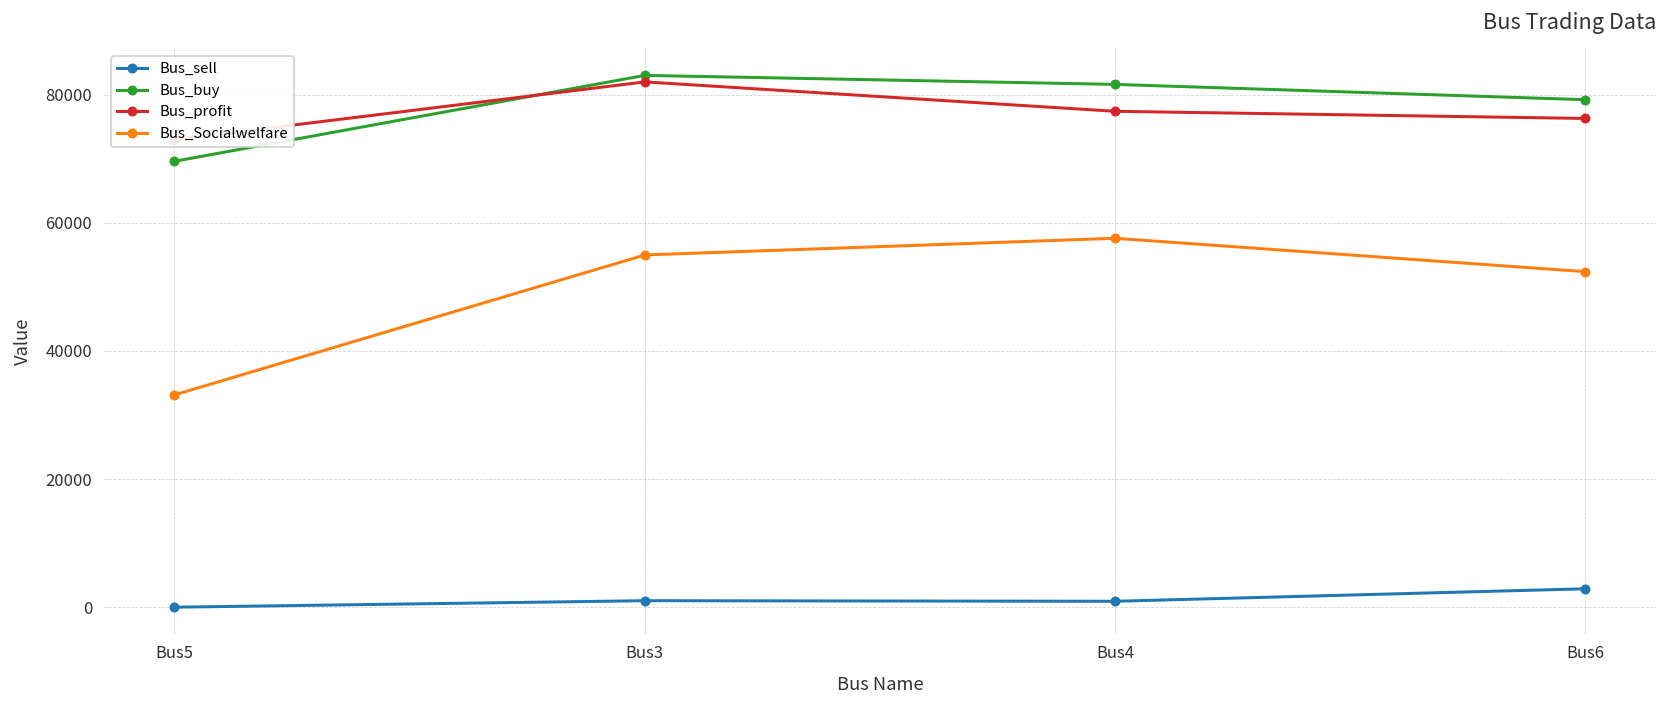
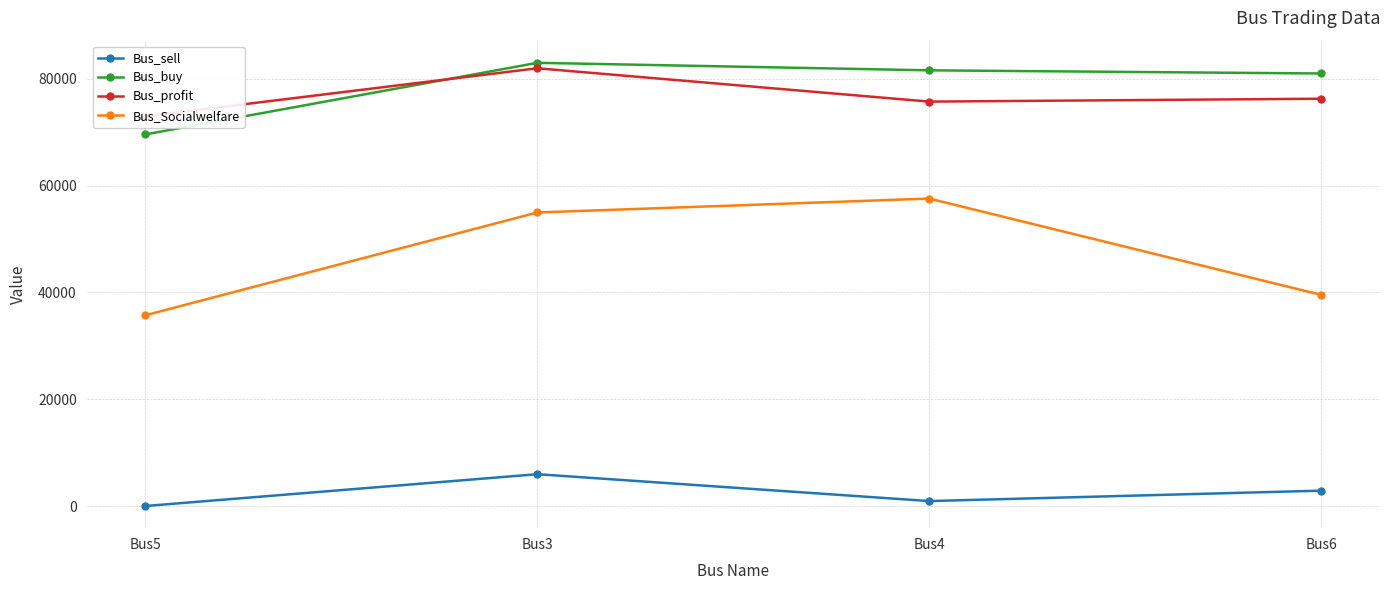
  {
    "Bus_sell": {
      "Bus5": 0,
-     "Bus3": 1000,
+     "Bus3": 6000,
      "Bus4": 1000,
      "Bus6": 3000
    },
    "Bus_buy": {
      "Bus5": 70000,
      "Bus3": 83000,
      "Bus4": 82000,
-     "Bus6": 79000
+     "Bus6": 81000
    },
    "Bus_profit": {
      "Bus3": 82000,
-     "Bus4": 77000,
+     "Bus4": 76000,
      "Bus6": 76000
    },
    "Bus_Socialwelfare": {
-     "Bus5": 33000,
+     "Bus5": 36000,
      "Bus3": 55000,
      "Bus4": 58000,
-     "Bus6": 52000
+     "Bus6": 40000
    }
  }
